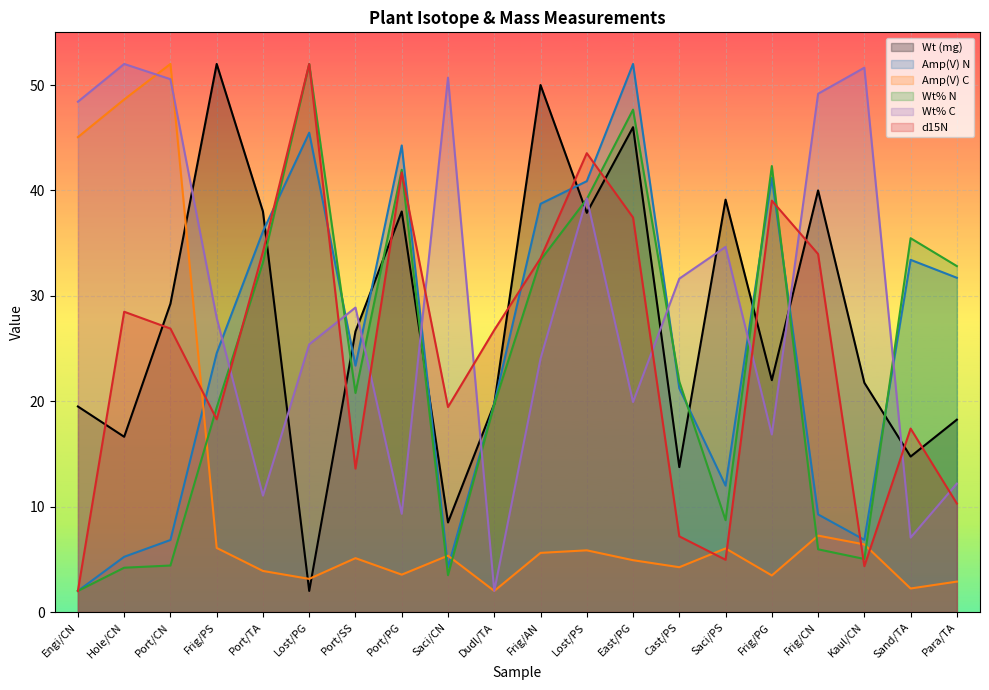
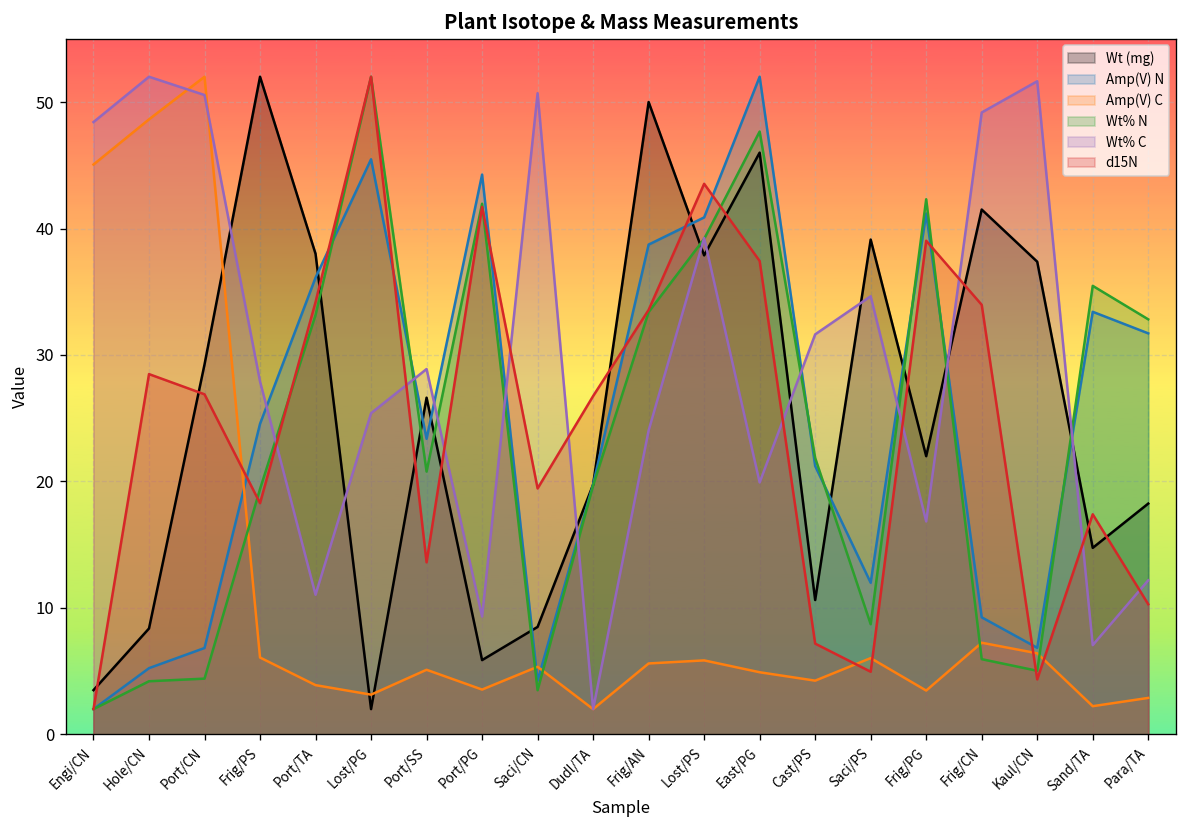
  {
    "Wt (mg)": {
-     "Engi/CN": 19.5,
-     "Hole/CN": 16.6,
+     "Engi/CN": 3.5,
+     "Hole/CN": 8.4,
      "Port/CN": 29.3,
      "Frig/PS": 52.0,
      "Port/TA": 38.0,
      "Lost/PG": 2.0,
      "Port/SS": 26.6,
-     "Port/PG": 38.0,
+     "Port/PG": 5.9,
      "Saci/CN": 8.5,
      "Frig/AN": 50.0,
      "Lost/PS": 37.9,
      "East/PG": 46.0,
-     "Cast/PS": 13.8,
+     "Cast/PS": 10.6,
      "Saci/PS": 39.1,
      "Frig/PG": 22.0,
-     "Frig/CN": 40.0,
-     "Kaul/CN": 21.8,
+     "Frig/CN": 41.5,
+     "Kaul/CN": 37.4,
      "Sand/TA": 14.8,
      "Para/TA": 18.3
    }
  }
